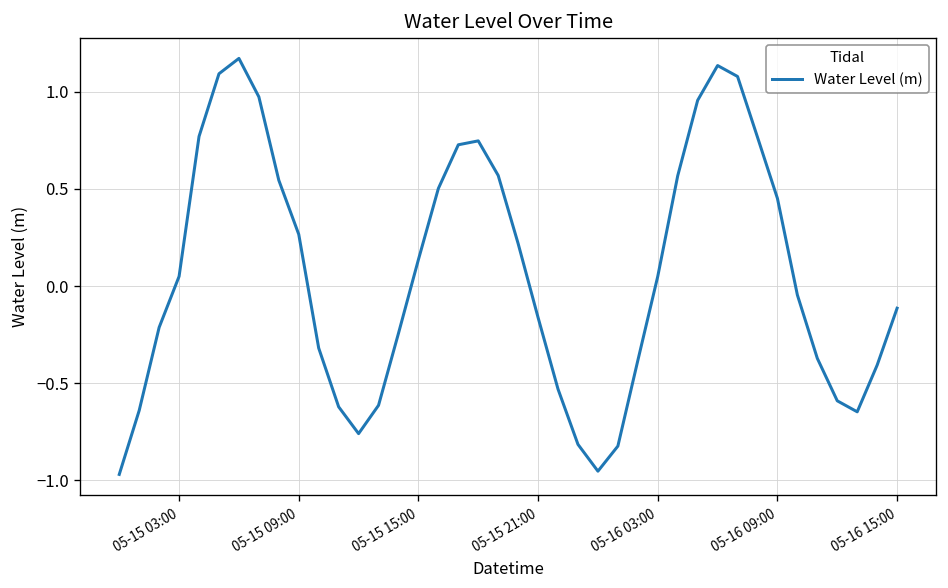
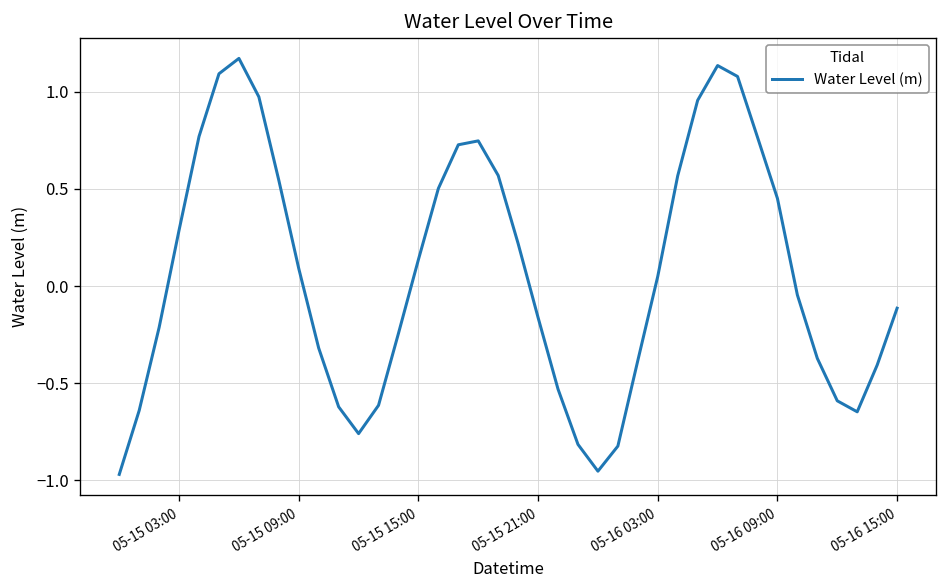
  {
-   "05-15 03:00": 0.05,
-   "05-15 09:00": 0.27,
+   "05-15 03:00": 0.29,
+   "05-15 09:00": 0.09,
    "05-15 15:00": 0.14,
    "05-15 21:00": -0.16,
    "05-16 03:00": 0.05,
    "05-16 09:00": 0.45,
    "05-16 15:00": -0.11
  }
